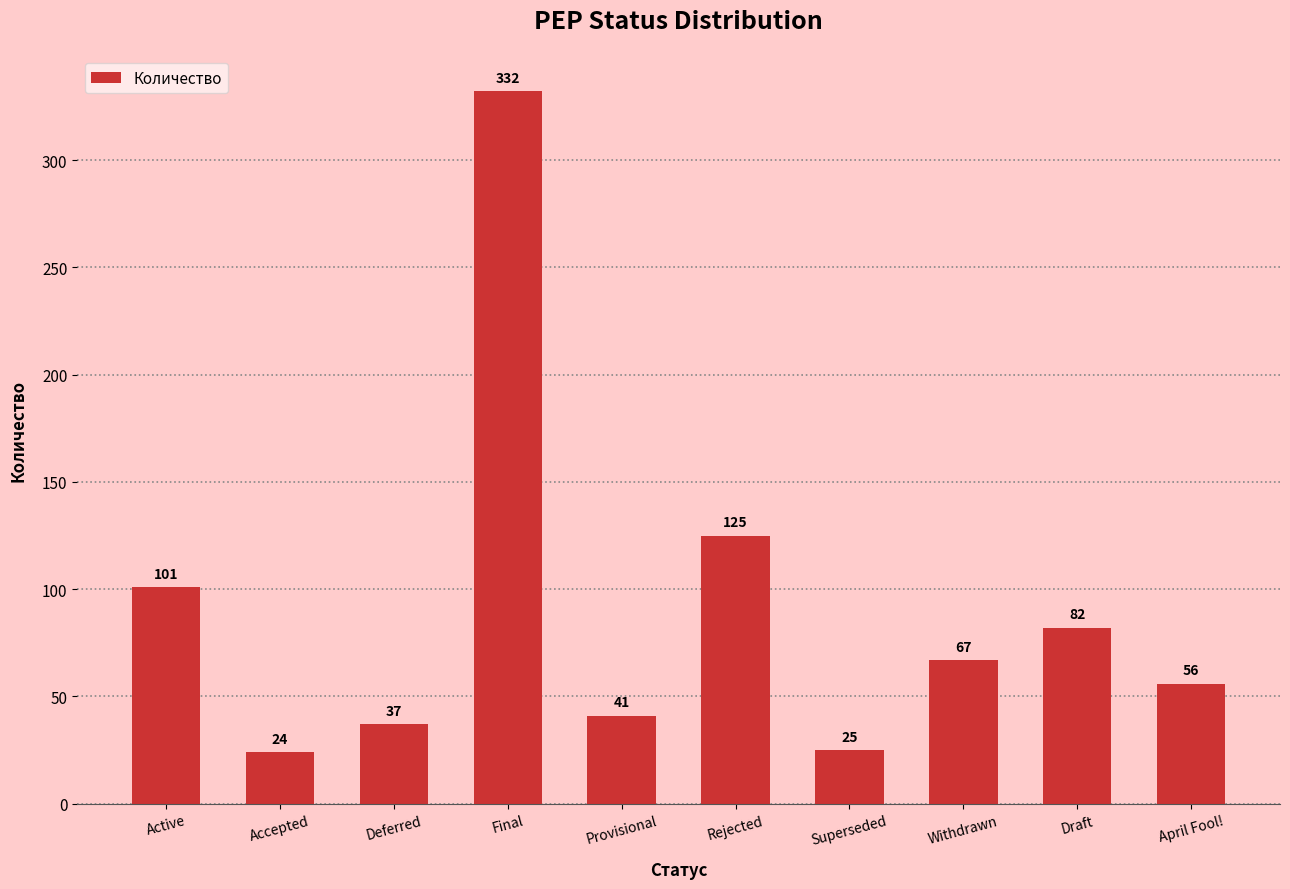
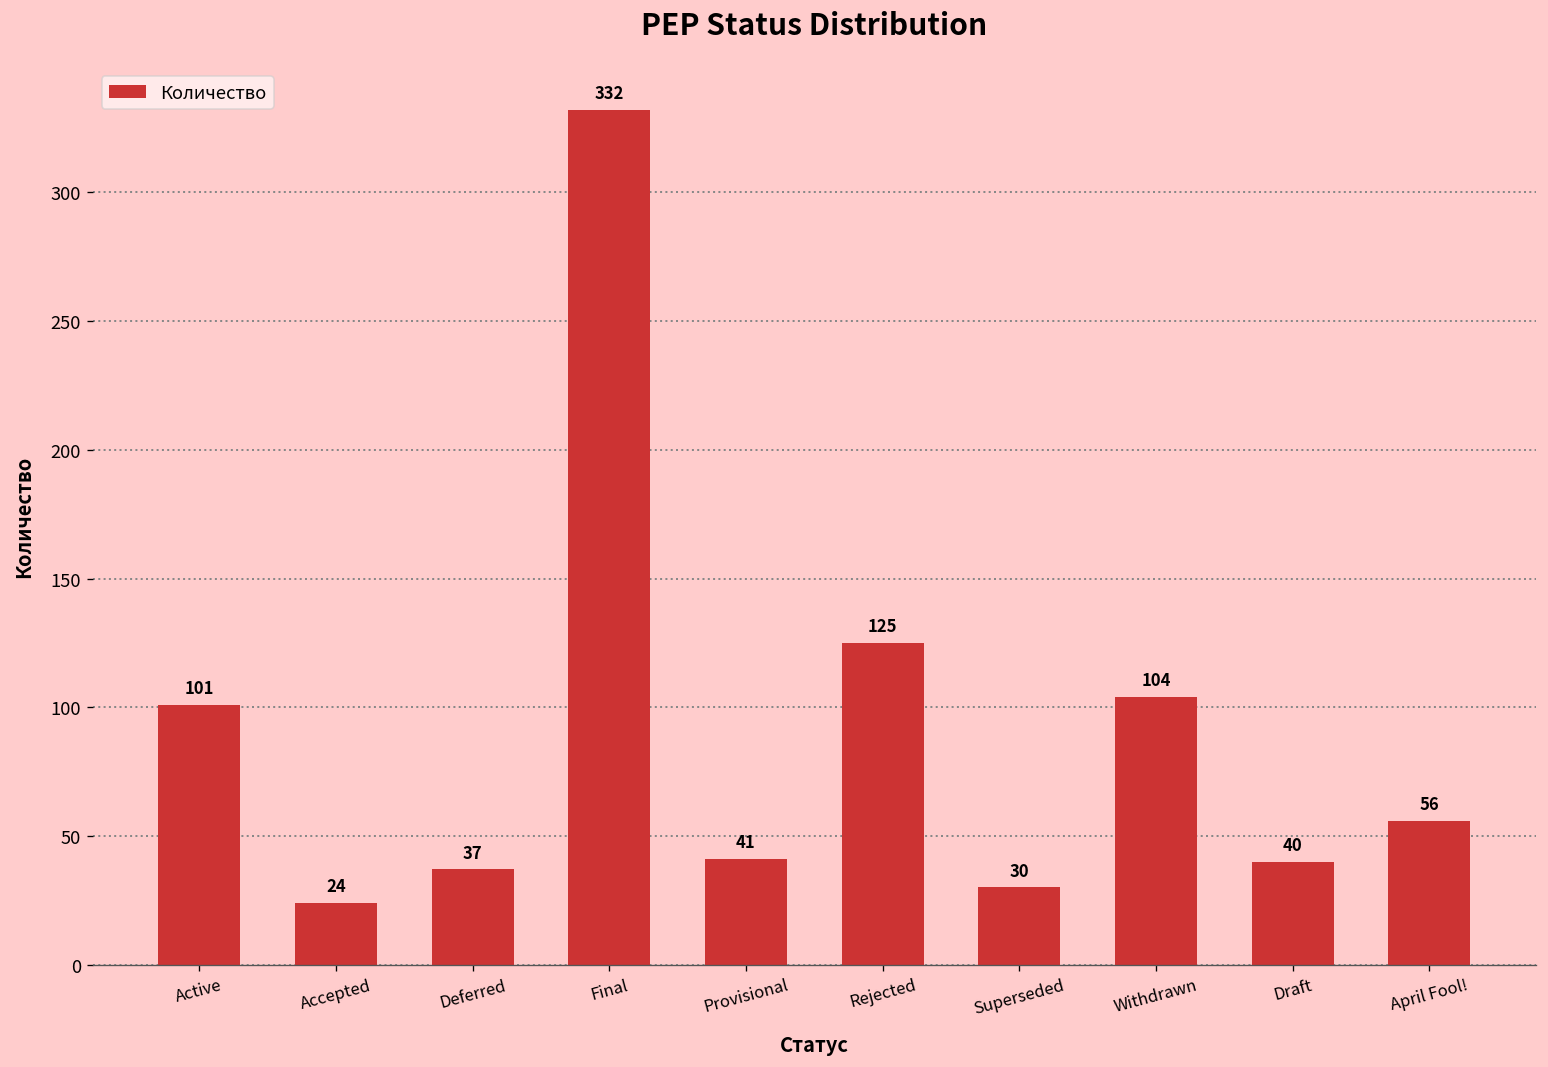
  {
    "Active": 101,
    "Accepted": 24,
    "Deferred": 37,
    "Final": 332,
    "Provisional": 41,
    "Rejected": 125,
-   "Superseded": 25,
-   "Withdrawn": 67,
-   "Draft": 82,
+   "Superseded": 30,
+   "Withdrawn": 104,
+   "Draft": 40,
    "April Fool!": 56
  }
